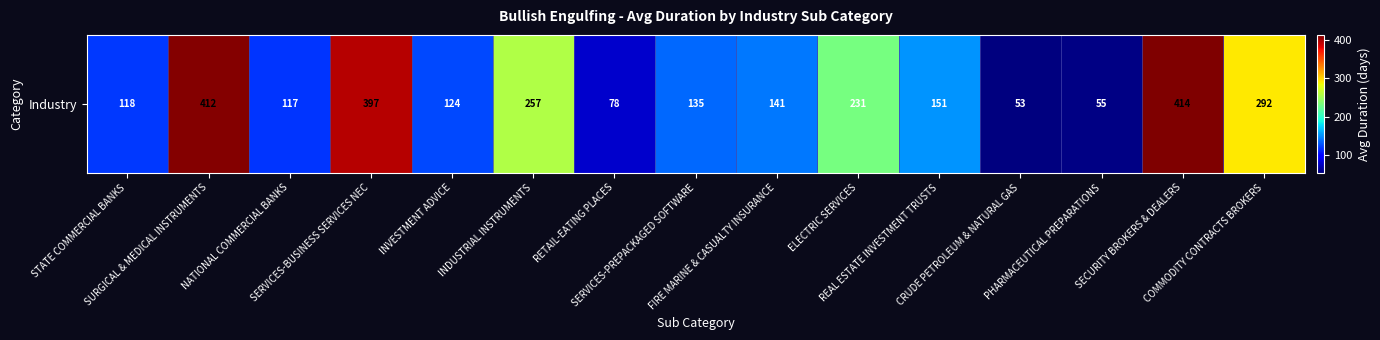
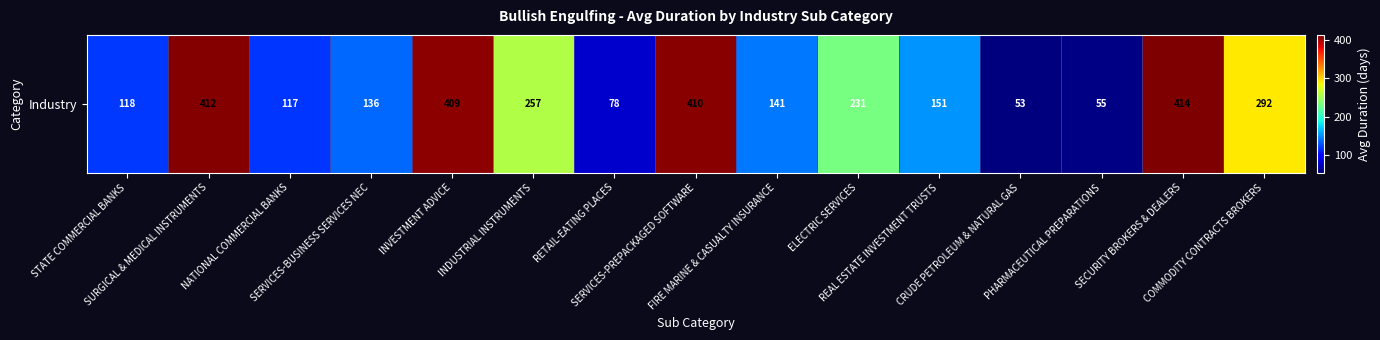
  {
    "Industry": {
      "STATE COMMERCIAL BANKS": 118,
      "SURGICAL & MEDICAL INSTRUMENTS": 412,
      "NATIONAL COMMERCIAL BANKS": 117,
-     "SERVICES-BUSINESS SERVICES NEC": 397,
-     "INVESTMENT ADVICE": 124,
+     "SERVICES-BUSINESS SERVICES NEC": 136,
+     "INVESTMENT ADVICE": 409,
      "INDUSTRIAL INSTRUMENTS": 257,
      "RETAIL-EATING PLACES": 78,
-     "SERVICES-PREPACKAGED SOFTWARE": 135,
+     "SERVICES-PREPACKAGED SOFTWARE": 410,
      "FIRE MARINE & CASUALTY INSURANCE": 141,
      "ELECTRIC SERVICES": 231,
      "REAL ESTATE INVESTMENT TRUSTS": 151,
      "CRUDE PETROLEUM & NATURAL GAS": 53,
      "PHARMACEUTICAL PREPARATIONS": 55,
      "SECURITY BROKERS & DEALERS": 414,
      "COMMODITY CONTRACTS BROKERS": 292
    }
  }
